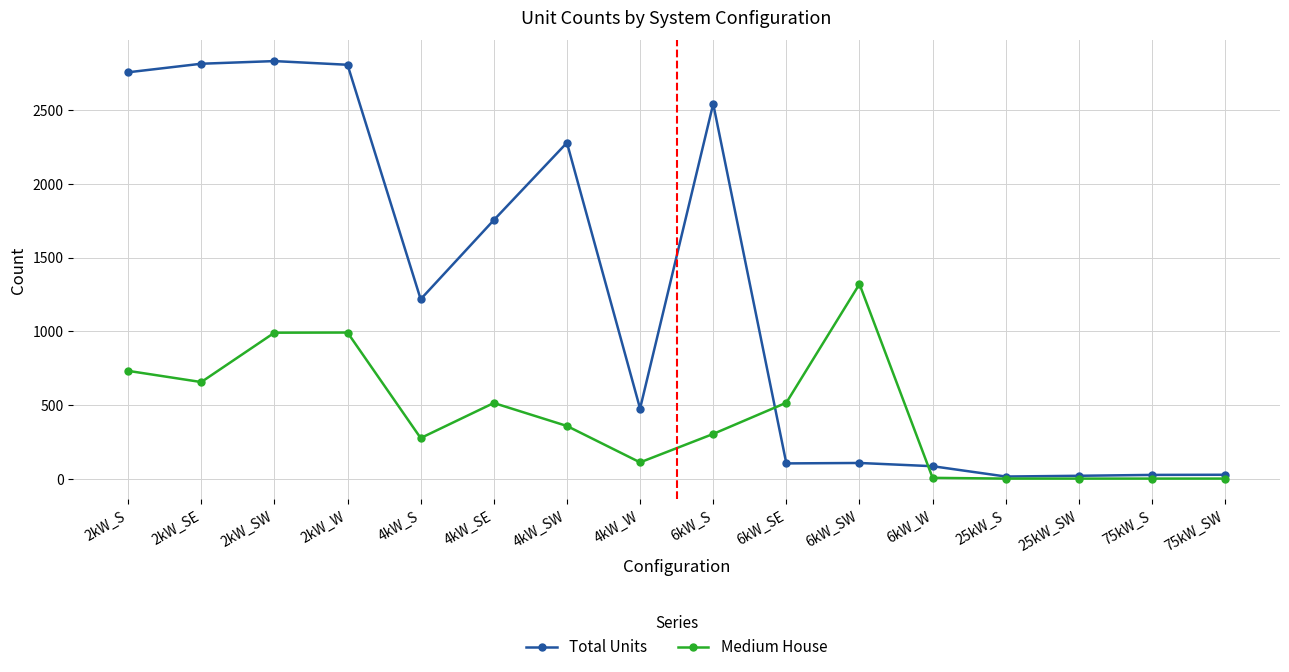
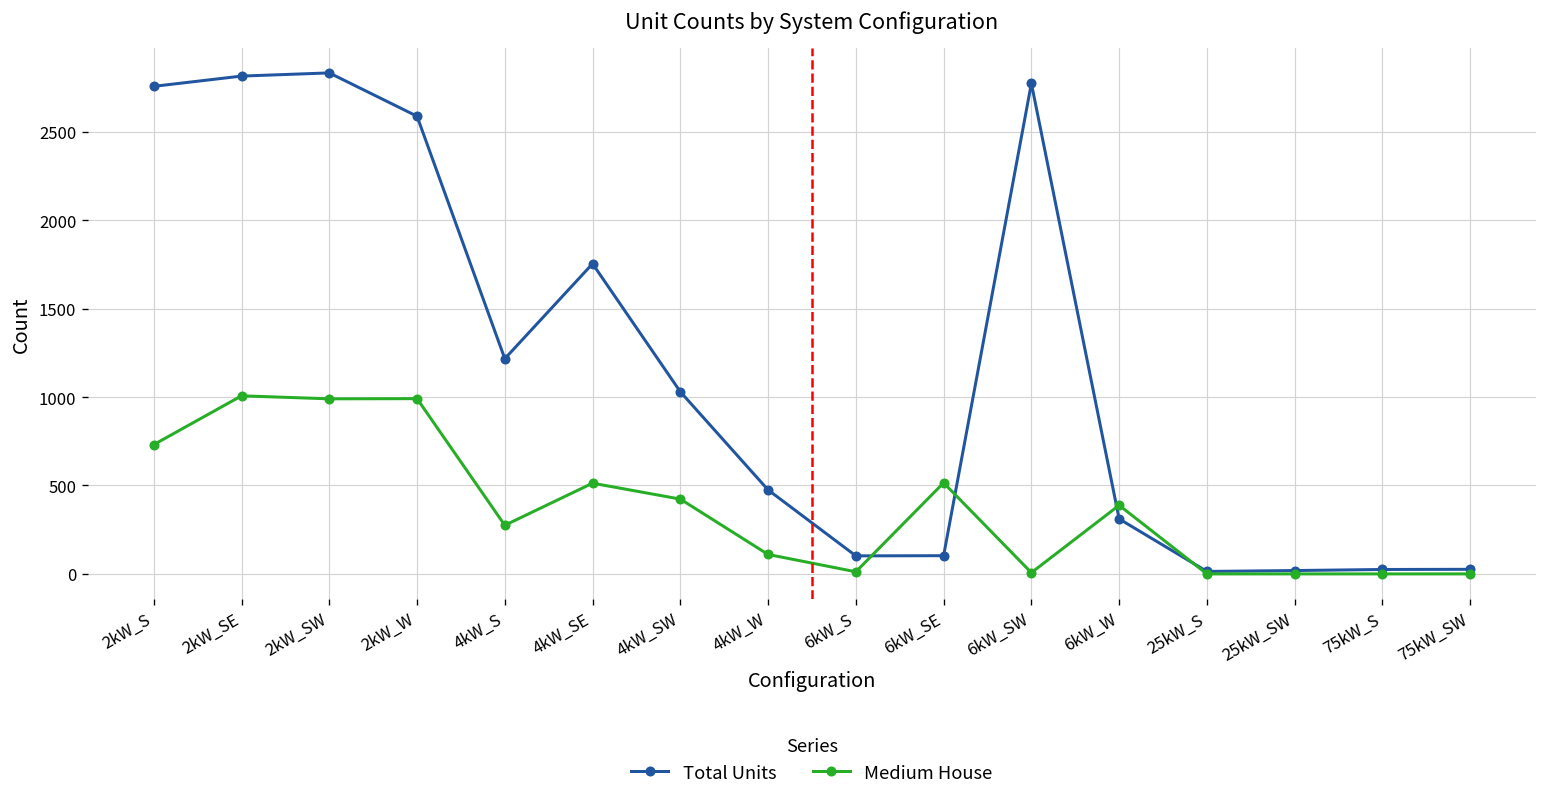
  {
    "Total Units": {
      "2kW_S": 2760,
      "2kW_SE": 2820,
      "2kW_SW": 2830,
-     "2kW_W": 2810,
+     "2kW_W": 2590,
      "4kW_S": 1220,
      "4kW_SE": 1750,
-     "4kW_SW": 2280,
+     "4kW_SW": 1030,
      "4kW_W": 480,
-     "6kW_S": 2540,
+     "6kW_S": 100,
      "6kW_SE": 100,
-     "6kW_SW": 110,
-     "6kW_W": 80,
+     "6kW_SW": 2770,
+     "6kW_W": 310,
      "25kW_SW": 20,
      "75kW_S": 30,
      "75kW_SW": 30
    },
    "Medium House": {
      "2kW_S": 730,
-     "2kW_SE": 660,
+     "2kW_SE": 1010,
      "2kW_SW": 990,
      "2kW_W": 990,
      "4kW_S": 280,
      "4kW_SE": 510,
-     "4kW_SW": 360,
+     "4kW_SW": 420,
      "4kW_W": 110,
-     "6kW_S": 300,
+     "6kW_S": 10,
      "6kW_SE": 520,
-     "6kW_SW": 1320,
-     "6kW_W": 10,
+     "6kW_SW": 10,
+     "6kW_W": 390,
      "25kW_SW": 0,
      "75kW_S": 0,
      "75kW_SW": 0
    }
  }
